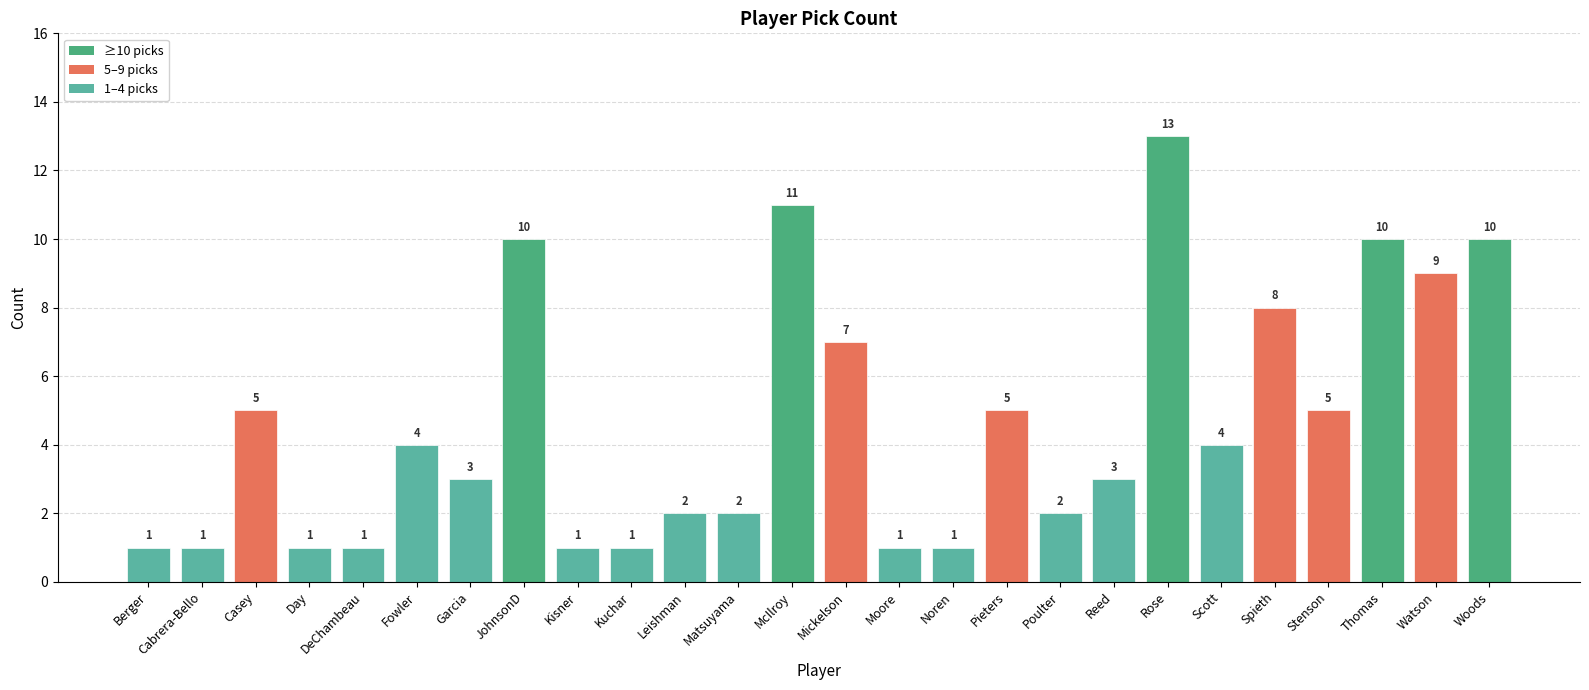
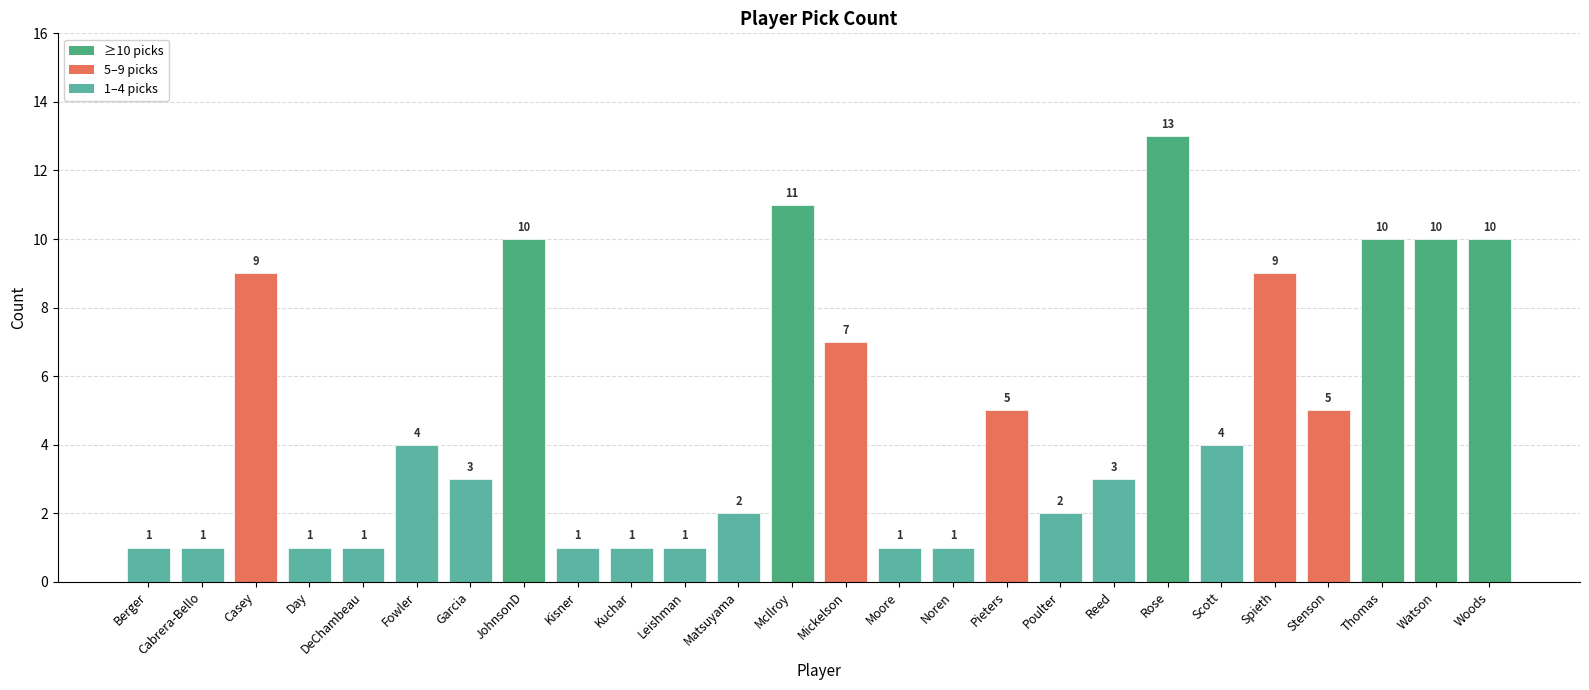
  {
    "Berger": 1,
    "Cabrera-Bello": 1,
-   "Casey": 5,
+   "Casey": 9,
    "Day": 1,
    "DeChambeau": 1,
    "Fowler": 4,
    "Garcia": 3,
    "JohnsonD": 10,
    "Kisner": 1,
    "Kuchar": 1,
-   "Leishman": 2,
+   "Leishman": 1,
    "Matsuyama": 2,
    "McIlroy": 11,
    "Mickelson": 7,
    "Moore": 1,
    "Noren": 1,
    "Pieters": 5,
    "Poulter": 2,
    "Reed": 3,
    "Rose": 13,
    "Scott": 4,
-   "Spieth": 8,
+   "Spieth": 9,
    "Stenson": 5,
    "Thomas": 10,
-   "Watson": 9,
+   "Watson": 10,
    "Woods": 10
  }
